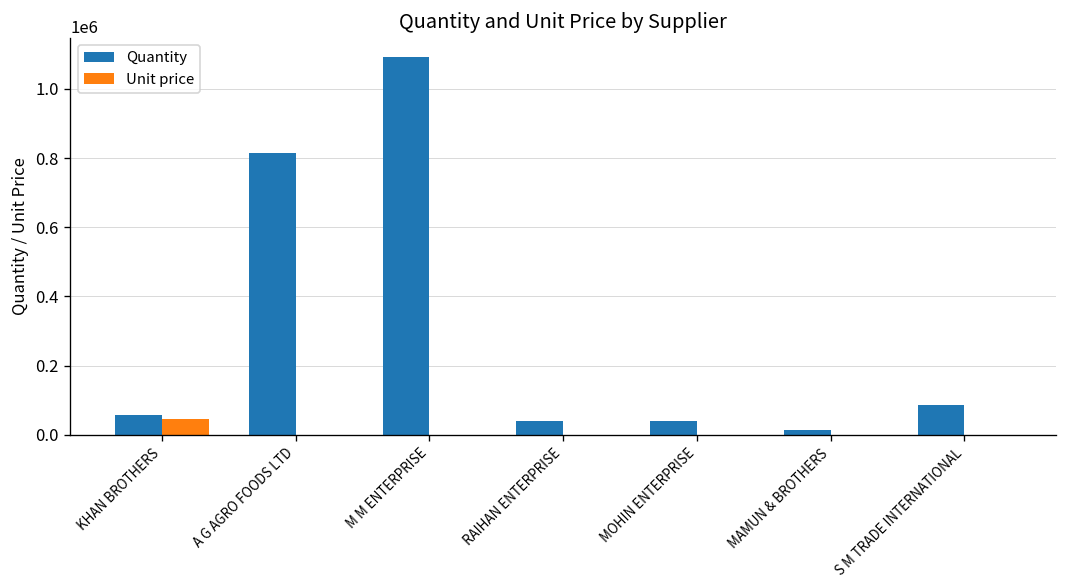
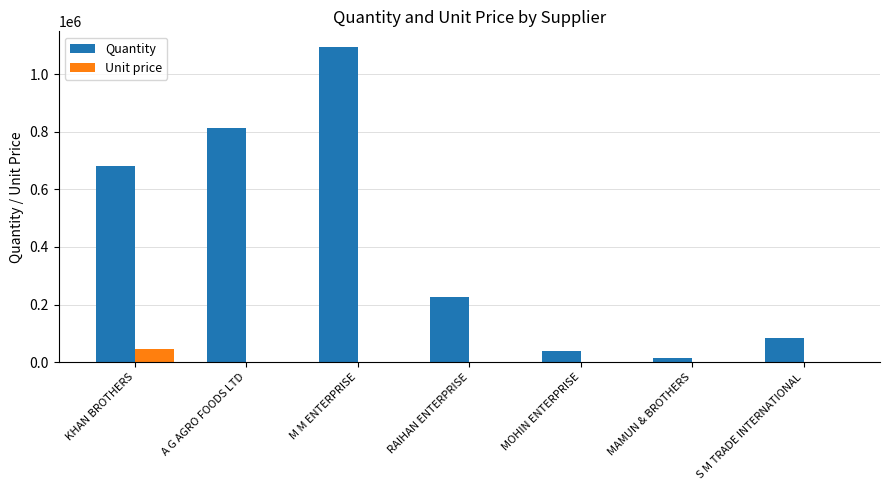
  {
    "Quantity": {
-     "KHAN BROTHERS": 60000,
+     "KHAN BROTHERS": 680000,
      "A G AGRO FOODS LTD": 810000,
      "M M ENTERPRISE": 1090000,
-     "RAIHAN ENTERPRISE": 40000,
+     "RAIHAN ENTERPRISE": 230000,
      "MOHIN ENTERPRISE": 40000,
      "MAMUN & BROTHERS": 10000,
      "S M TRADE INTERNATIONAL": 80000
    },
    "Unit price": {
      "KHAN BROTHERS": 50000
    }
  }
